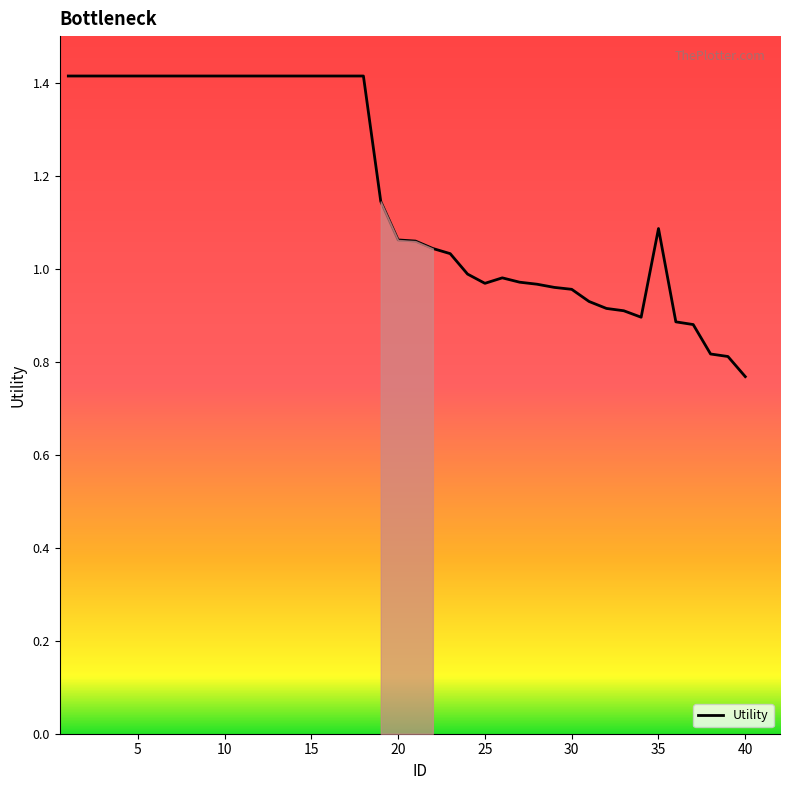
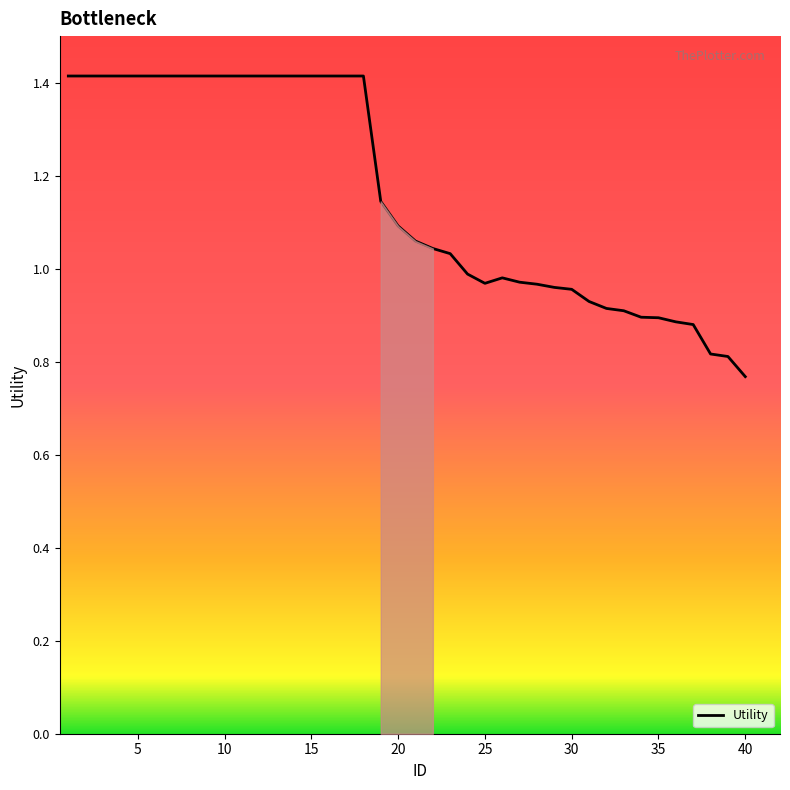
  {
    "Utility": {
      "5": 1.41,
      "10": 1.41,
      "15": 1.41,
-     "20": 1.06,
+     "20": 1.09,
      "25": 0.97,
      "30": 0.96,
-     "35": 1.09,
+     "35": 0.89,
      "40": 0.77
    }
  }
